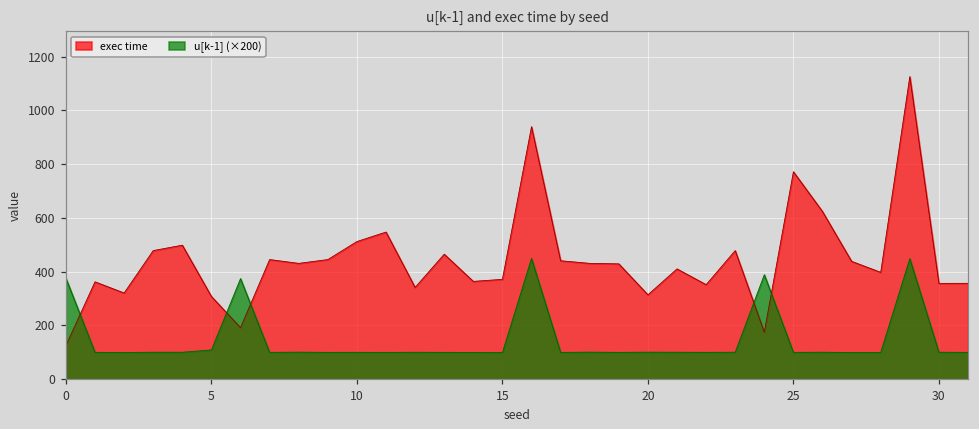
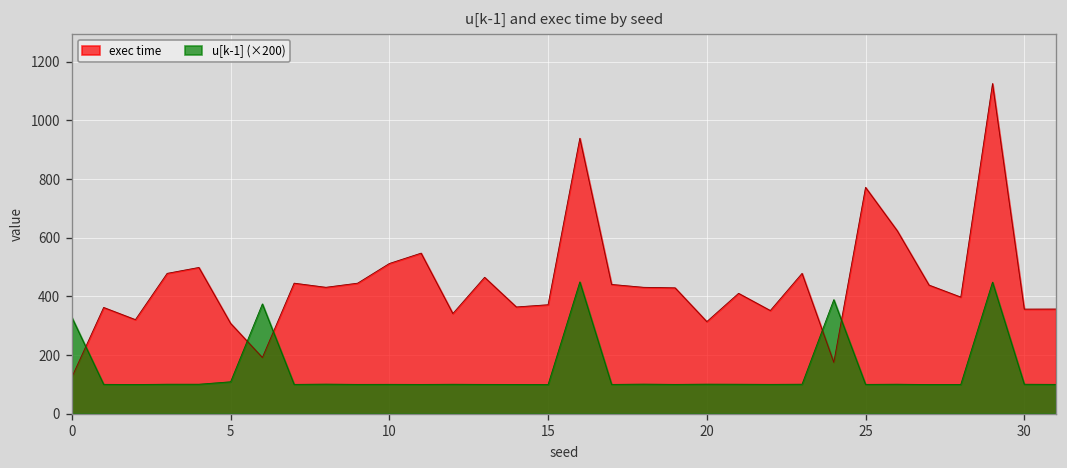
  {
    "exec time": {
      "0": 130,
      "5": 310,
      "10": 510,
      "15": 370,
      "20": 310,
      "25": 770,
      "30": 360
    },
    "u[k-1] (×200)": {
-     "0": 380,
+     "0": 330,
      "5": 110,
      "10": 100,
      "15": 100,
      "20": 100,
      "25": 100,
      "30": 100
    }
  }
